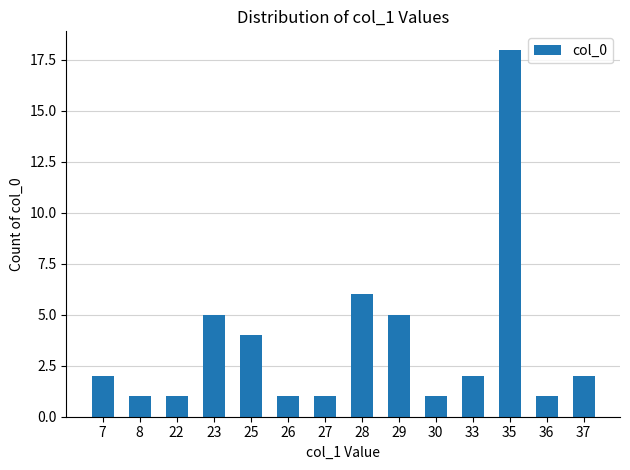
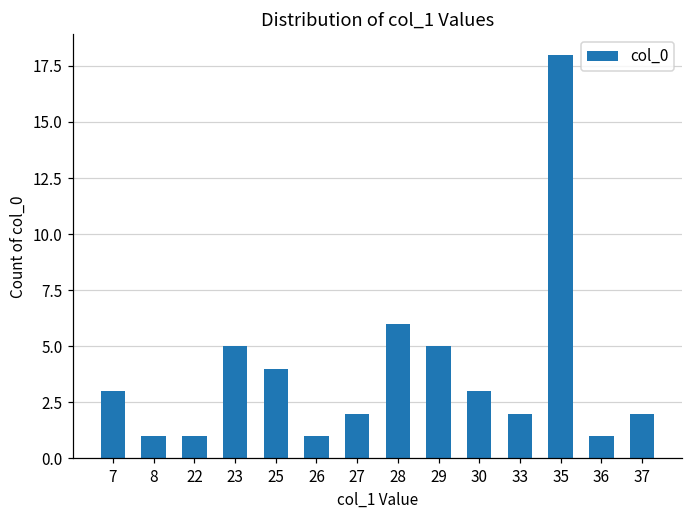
  {
-   "7": 2,
+   "7": 3,
    "8": 1,
    "22": 1,
    "23": 5,
    "25": 4,
    "26": 1,
-   "27": 1,
+   "27": 2,
    "28": 6,
    "29": 5,
-   "30": 1,
+   "30": 3,
    "33": 2,
    "35": 18,
    "36": 1,
    "37": 2
  }
